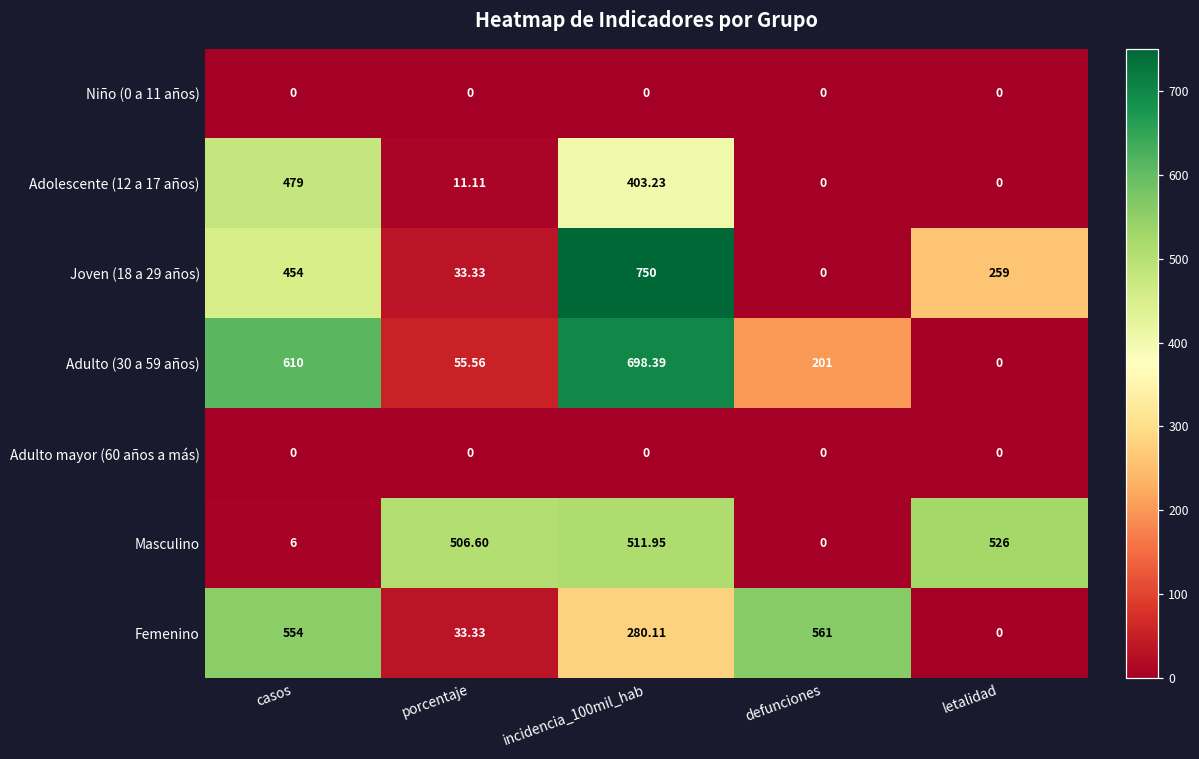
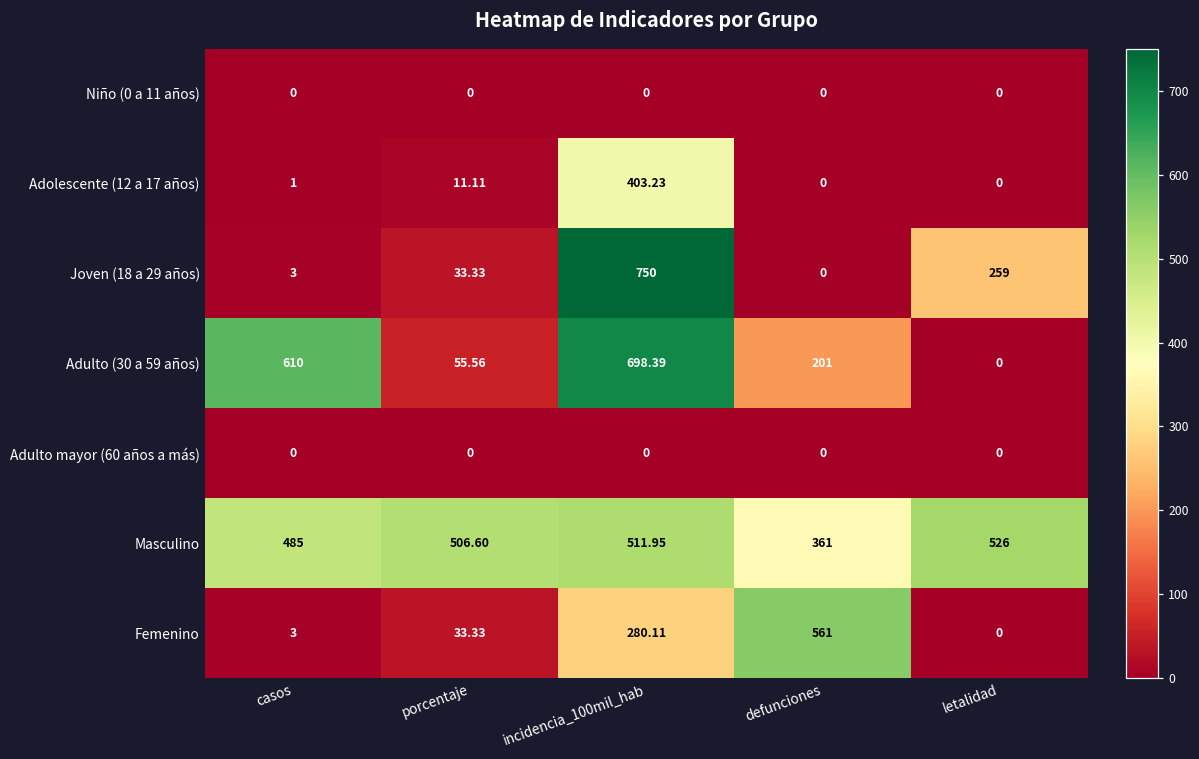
  {
    "Niño (0 a 11 años)": {
      "casos": 0,
      "porcentaje": 0,
      "incidencia_100mil_hab": 0,
      "defunciones": 0,
      "letalidad": 0
    },
    "Adolescente (12 a 17 años)": {
-     "casos": 479,
+     "casos": 1,
      "porcentaje": 11.11,
      "incidencia_100mil_hab": 403.23,
      "defunciones": 0,
      "letalidad": 0
    },
    "Joven (18 a 29 años)": {
-     "casos": 454,
+     "casos": 3,
      "porcentaje": 33.33,
      "incidencia_100mil_hab": 750,
      "defunciones": 0,
      "letalidad": 259
    },
    "Adulto (30 a 59 años)": {
      "casos": 610,
      "porcentaje": 55.56,
      "incidencia_100mil_hab": 698.39,
      "defunciones": 201,
      "letalidad": 0
    },
    "Adulto mayor (60 años a más)": {
      "casos": 0,
      "porcentaje": 0,
      "incidencia_100mil_hab": 0,
      "defunciones": 0,
      "letalidad": 0
    },
    "Masculino": {
-     "casos": 6,
+     "casos": 485,
      "porcentaje": 506.60,
      "incidencia_100mil_hab": 511.95,
-     "defunciones": 0,
+     "defunciones": 361,
      "letalidad": 526
    },
    "Femenino": {
-     "casos": 554,
+     "casos": 3,
      "porcentaje": 33.33,
      "incidencia_100mil_hab": 280.11,
      "defunciones": 561,
      "letalidad": 0
    }
  }
